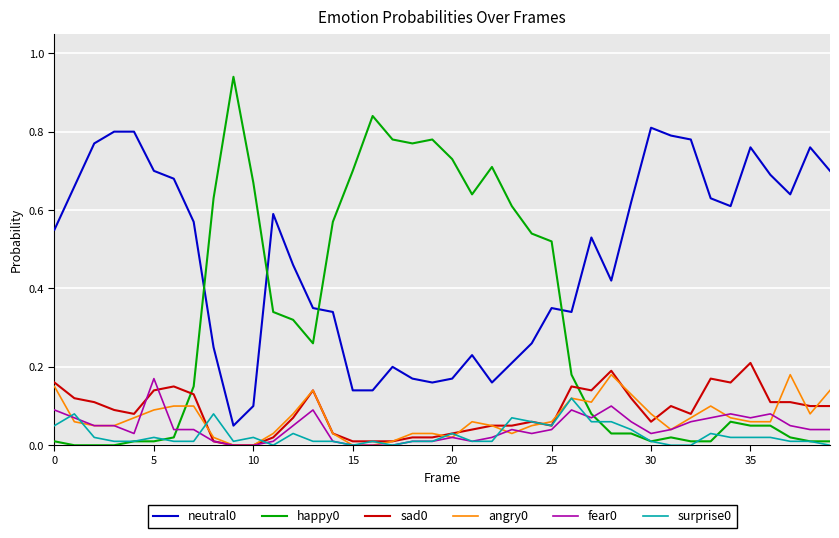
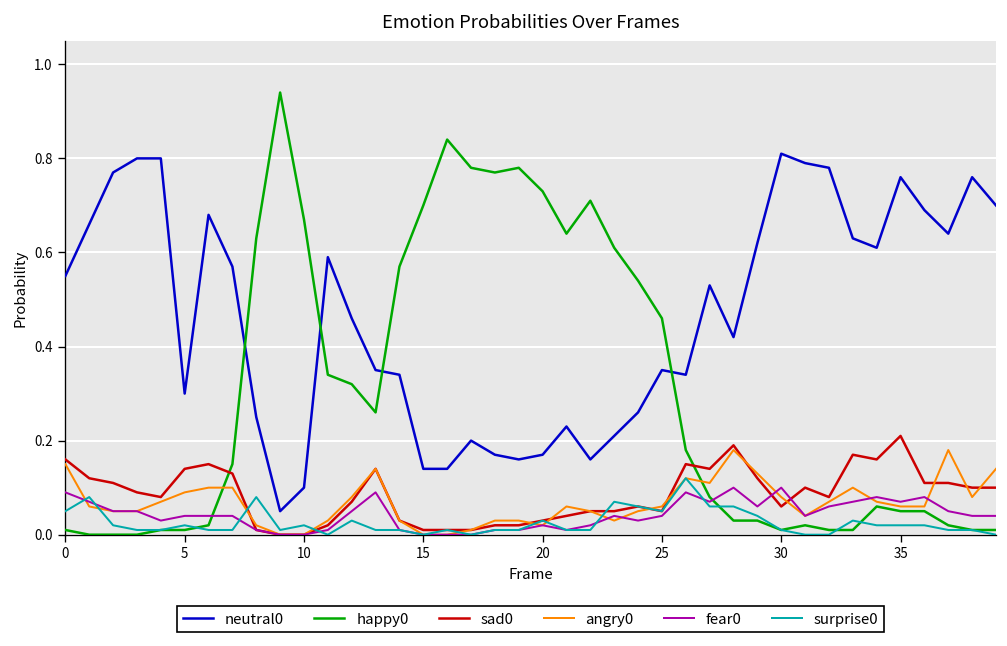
  {
    "neutral0": {
      "0": 0.55,
-     "5": 0.7,
+     "5": 0.3,
      "10": 0.1,
      "15": 0.14,
      "20": 0.17,
      "25": 0.35,
      "30": 0.81,
      "35": 0.76
    },
    "happy0": {
      "0": 0.01,
      "5": 0.01,
      "10": 0.67,
      "15": 0.70,
      "20": 0.73,
-     "25": 0.52,
+     "25": 0.46,
      "35": 0.05
    },
    "sad0": {
      "0": 0.16,
      "5": 0.14,
      "15": 0.01,
      "30": 0.06,
      "35": 0.21
    },
    "angry0": {
      "0": 0.15,
      "5": 0.09,
      "25": 0.06,
      "30": 0.08,
      "35": 0.06
    },
    "fear0": {
      "0": 0.09,
-     "5": 0.17,
+     "5": 0.04,
      "25": 0.04,
-     "30": 0.03,
+     "30": 0.10,
      "35": 0.07
    },
    "surprise0": {
      "0": 0.05,
      "5": 0.02,
      "10": 0.02,
      "35": 0.02
    }
  }
